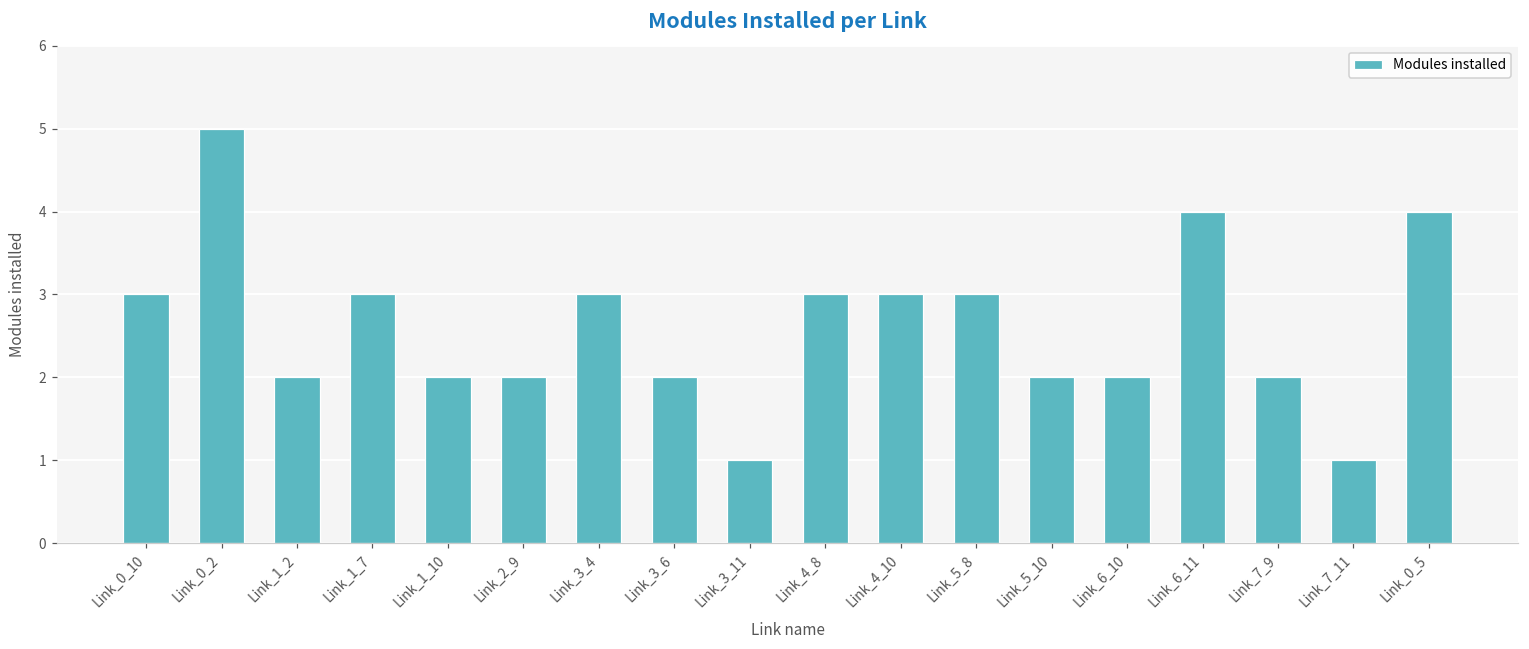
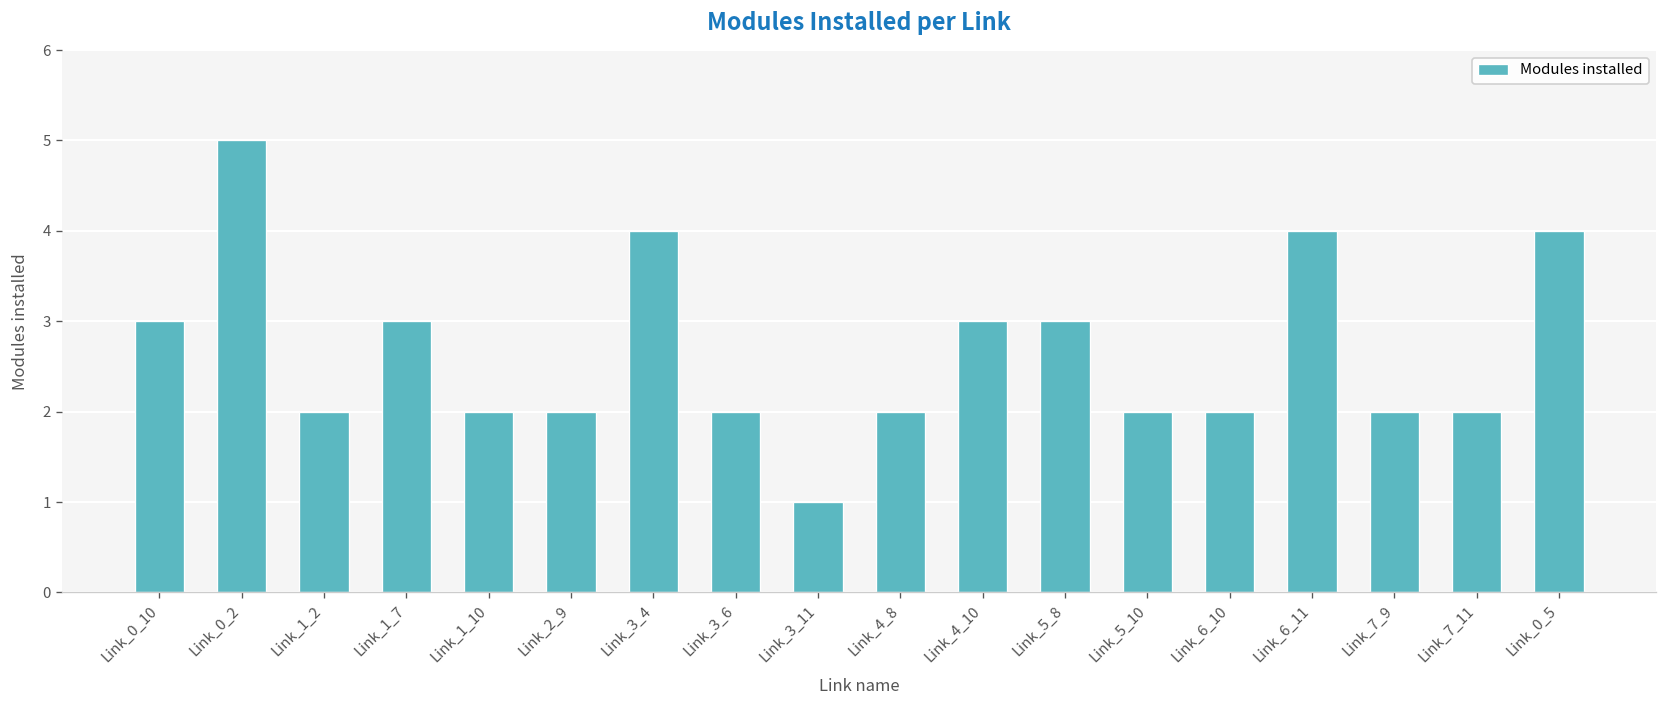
  {
    "Link_0_10": 3,
    "Link_0_2": 5,
    "Link_1_2": 2,
    "Link_1_7": 3,
    "Link_1_10": 2,
    "Link_2_9": 2,
-   "Link_3_4": 3,
+   "Link_3_4": 4,
    "Link_3_6": 2,
    "Link_3_11": 1,
-   "Link_4_8": 3,
+   "Link_4_8": 2,
    "Link_4_10": 3,
    "Link_5_8": 3,
    "Link_5_10": 2,
    "Link_6_10": 2,
    "Link_6_11": 4,
    "Link_7_9": 2,
-   "Link_7_11": 1,
+   "Link_7_11": 2,
    "Link_0_5": 4
  }
